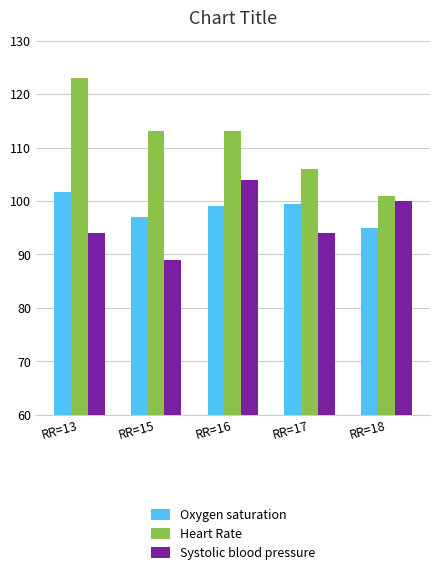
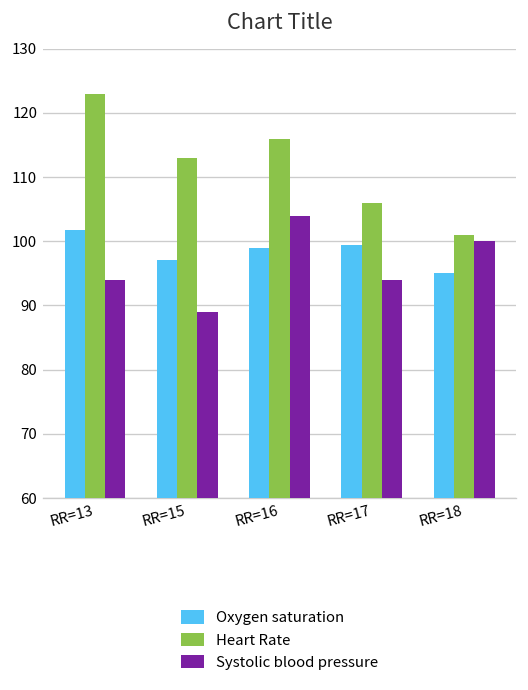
  {
    "Oxygen saturation": {
      "RR=13": 102,
      "RR=15": 97,
      "RR=16": 99,
      "RR=17": 99,
      "RR=18": 95
    },
    "Heart Rate": {
      "RR=13": 123,
      "RR=15": 113,
-     "RR=16": 113,
+     "RR=16": 116,
      "RR=17": 106,
      "RR=18": 101
    },
    "Systolic blood pressure": {
      "RR=13": 94,
      "RR=15": 89,
      "RR=16": 104,
      "RR=17": 94,
      "RR=18": 100
    }
  }
